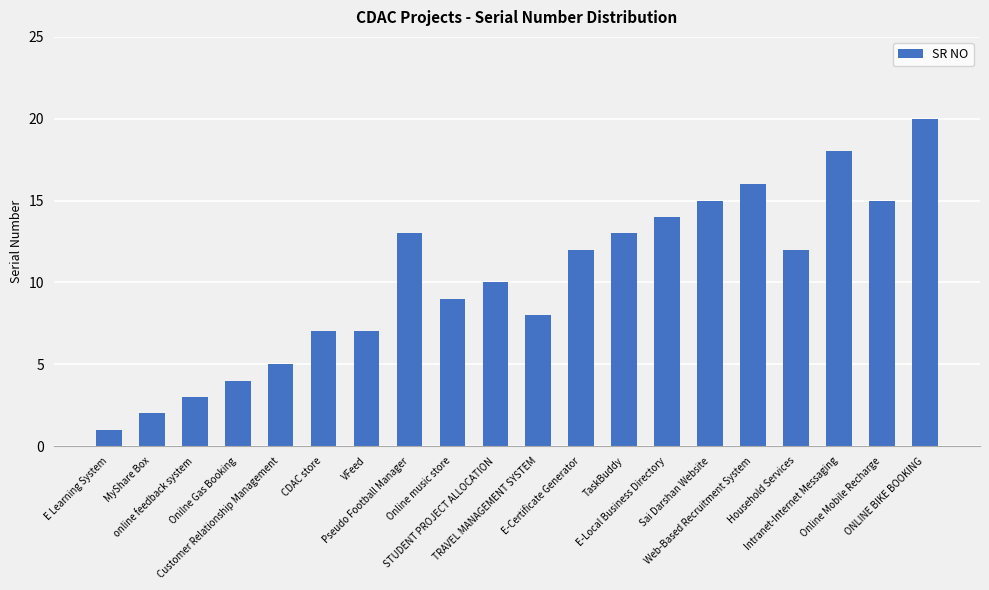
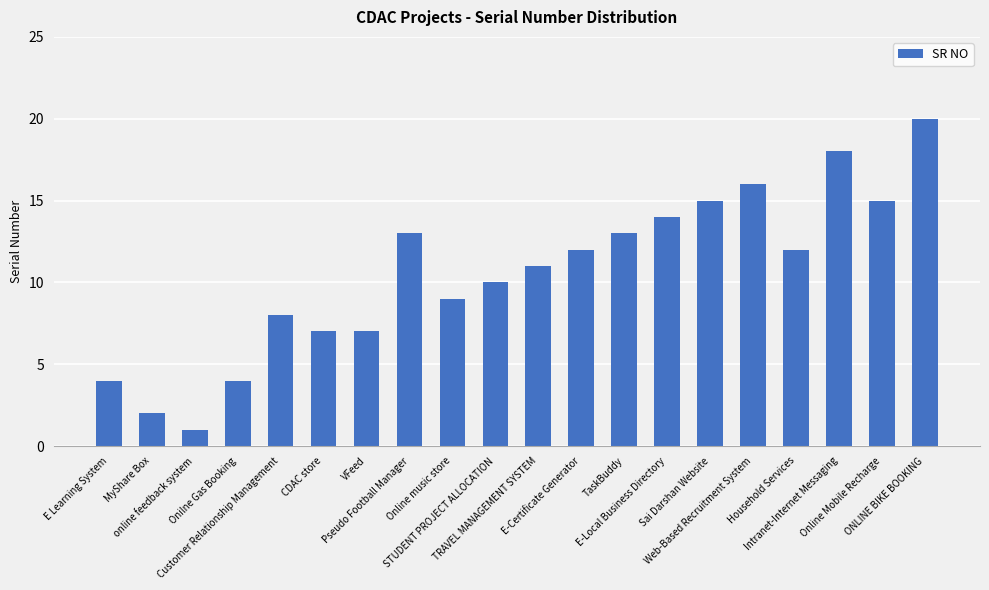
  {
-   "E Learning System": 1,
+   "E Learning System": 4,
    "MyShare Box": 2,
-   "online feedback system": 3,
+   "online feedback system": 1,
    "Onilne Gas Booking": 4,
-   "Customer Relationship Management": 5,
+   "Customer Relationship Management": 8,
    "CDAC store": 7,
    "VFeed": 7,
    "Pseudo Football Manager": 13,
    "Online music store": 9,
    "STUDENT PROJECT ALLOCATION": 10,
-   "TRAVEL MANAGEMENT SYSTEM": 8,
+   "TRAVEL MANAGEMENT SYSTEM": 11,
    "E-Certificate Generator": 12,
    "TaskBuddy": 13,
    "E-Local Business Directory": 14,
    "Sai Darshan Website": 15,
    "Web-Based Recruitment System": 16,
    "Household Services": 12,
    "Intranet-Internet Messaging": 18,
    "Online Mobile Recharge": 15,
    "ONLINE BIKE BOOKING": 20
  }
